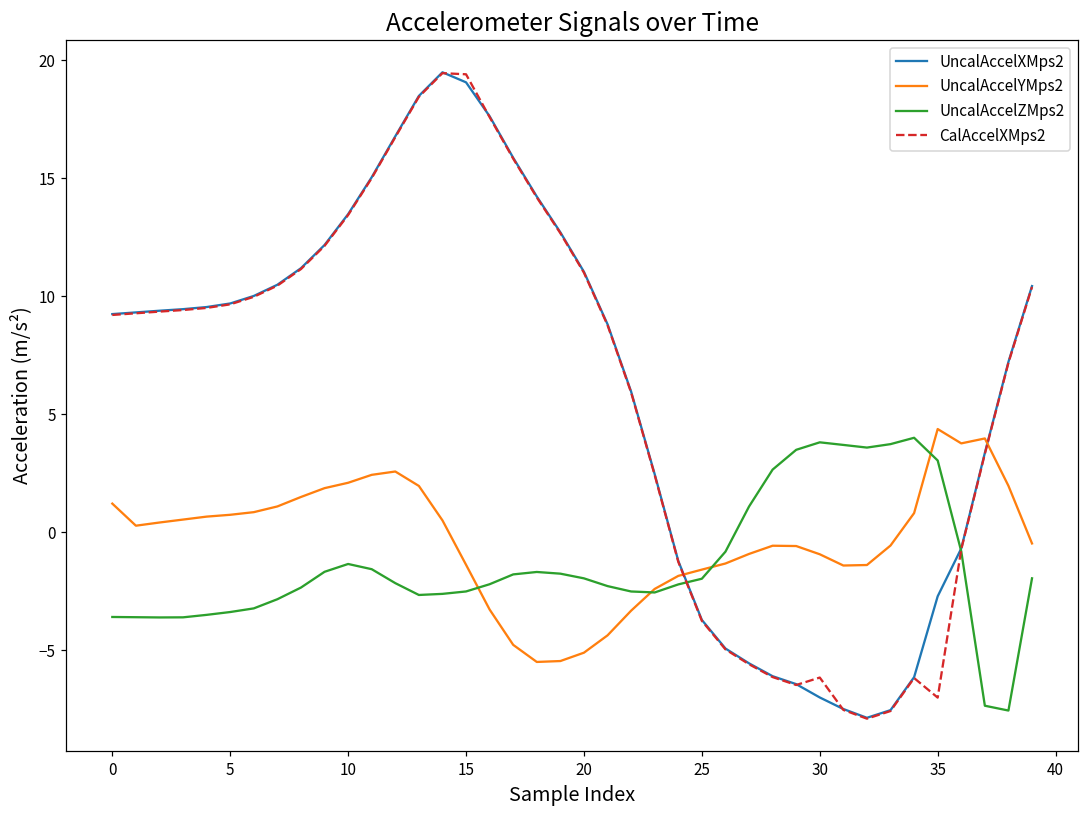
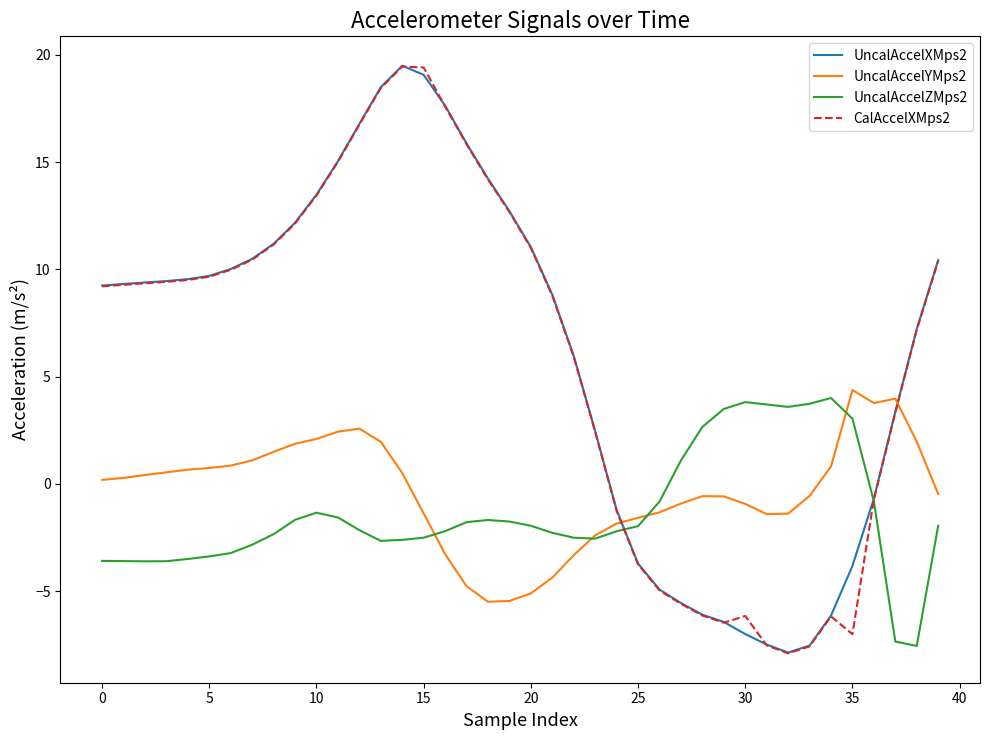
  {
    "UncalAccelXMps2": {
      "15": 19.1,
      "30": -7.0,
-     "35": -2.7
+     "35": -3.8
    },
    "UncalAccelYMps2": {
-     "0": 1.2,
+     "0": 0.2,
      "5": 0.7,
      "10": 2.1,
      "15": -1.4,
      "20": -5.1,
      "25": -1.6,
      "30": -0.9,
      "35": 4.4
    },
    "UncalAccelZMps2": {
      "0": -3.6,
      "5": -3.4,
      "10": -1.3,
      "15": -2.5,
      "20": -2.0,
      "25": -2.0,
      "30": 3.8,
      "35": 3.0
    },
    "CalAccelXMps2": {
      "15": 19.4,
      "30": -6.2,
      "35": -7.0
    }
  }
